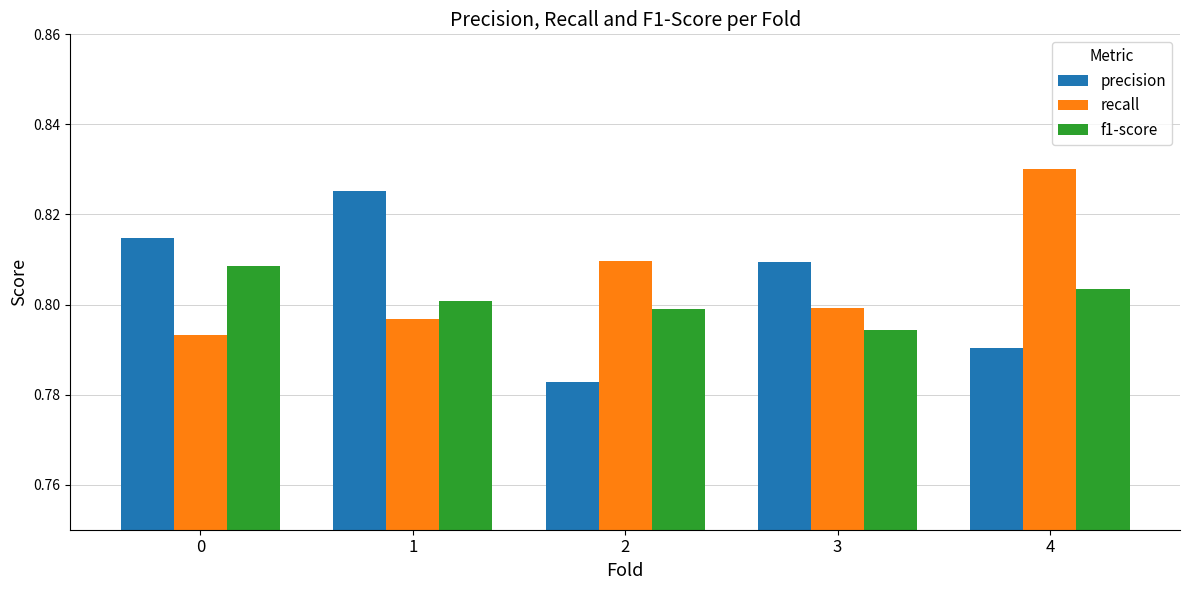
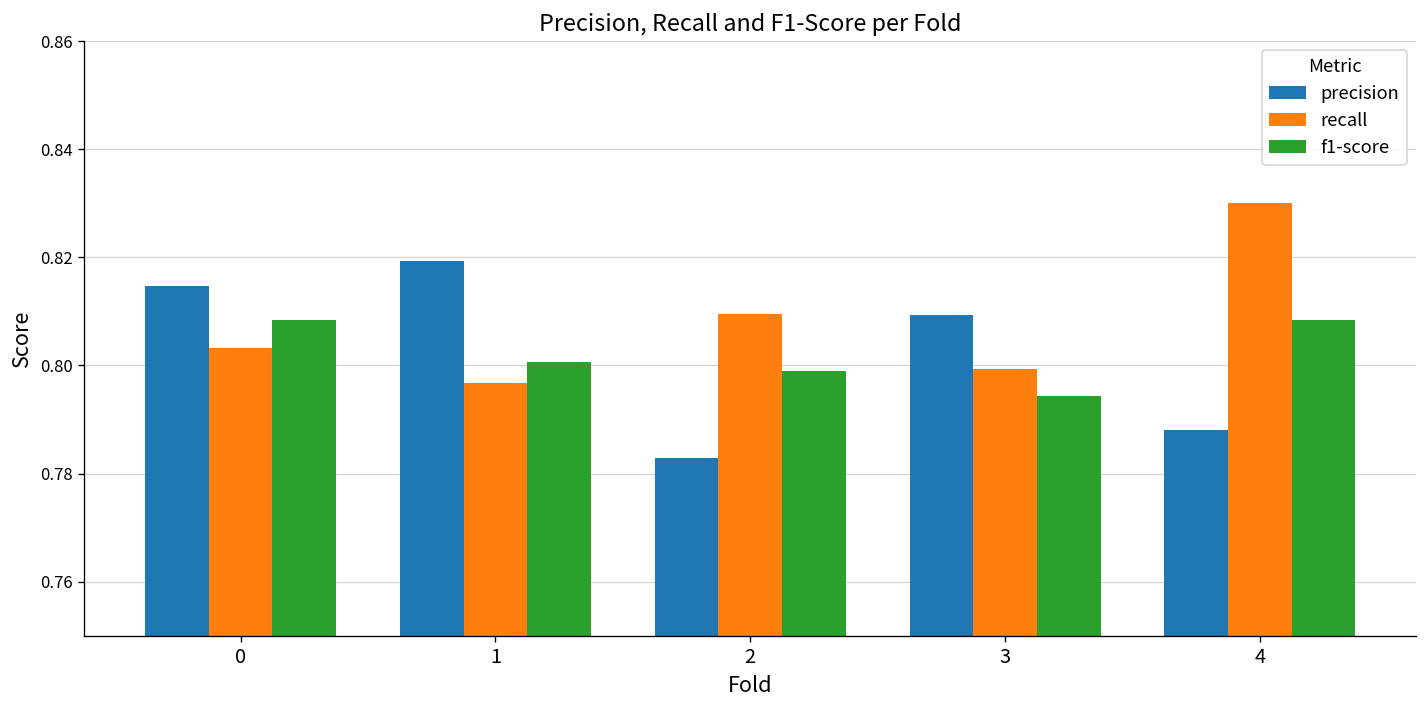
  {
    "precision": {
      "0": 0.815,
-     "1": 0.825,
+     "1": 0.819,
      "2": 0.783,
      "3": 0.809,
-     "4": 0.790
+     "4": 0.788
    },
    "recall": {
-     "0": 0.793,
+     "0": 0.803,
      "1": 0.797,
      "2": 0.810,
      "3": 0.799,
      "4": 0.830
    },
    "f1-score": {
      "0": 0.809,
      "1": 0.801,
      "2": 0.799,
      "3": 0.794,
-     "4": 0.804
+     "4": 0.809
    }
  }
